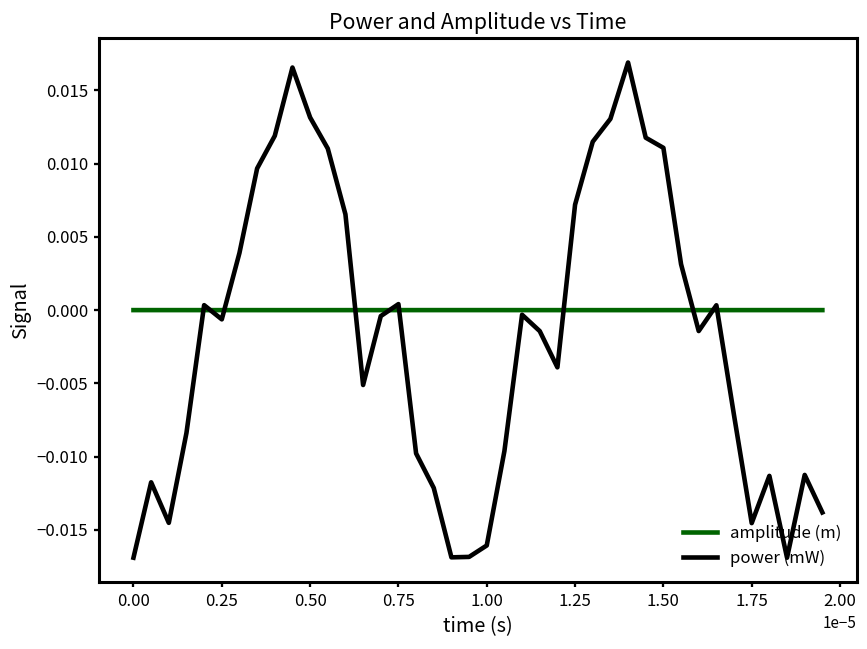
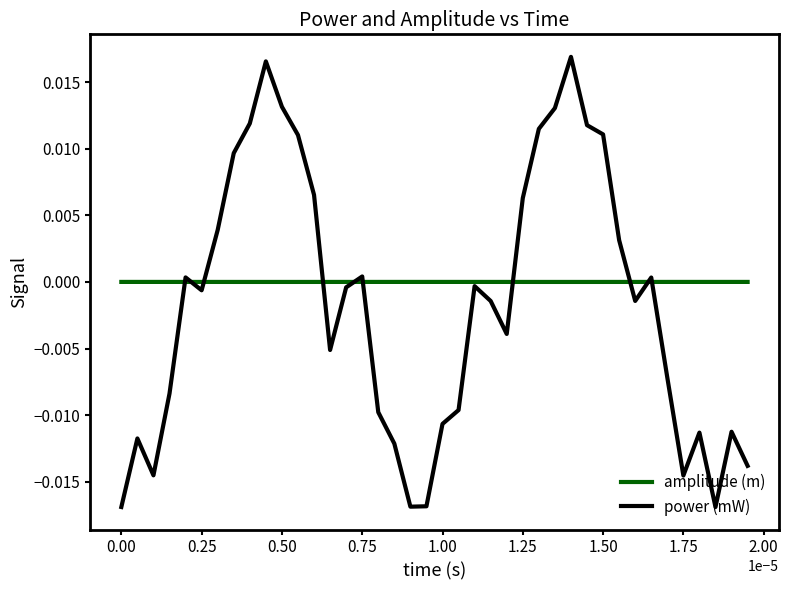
  {
    "amplitude (m)": {
      "0.00": 0.0000,
      "0.25": 0.0000,
      "0.50": 0.0000,
      "0.75": 0.0000,
      "1.00": 0.0000,
      "1.25": 0.0000,
      "1.50": 0.0000,
      "1.75": 0.0000
    },
    "power (mW)": {
      "0.00": -0.0169,
      "0.25": -0.0006,
      "0.50": 0.0132,
      "0.75": 0.0004,
-     "1.00": -0.0161,
-     "1.25": 0.0072,
+     "1.00": -0.0107,
+     "1.25": 0.0063,
      "1.50": 0.0111,
      "1.75": -0.0145
    }
  }
